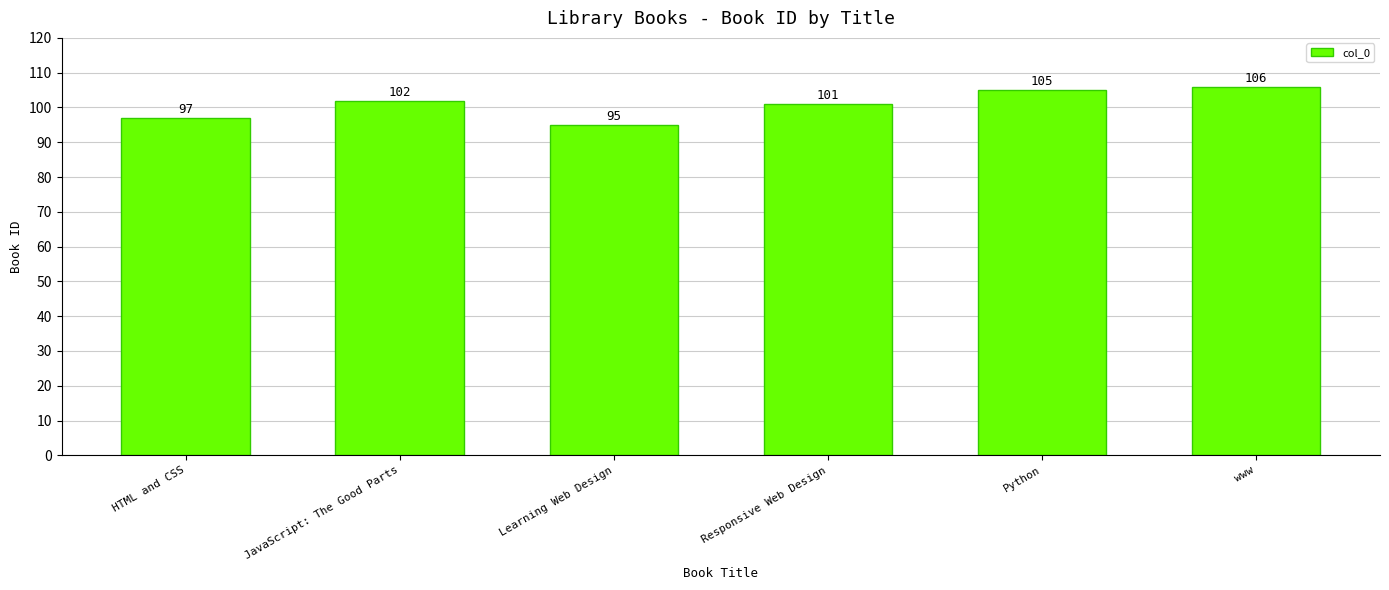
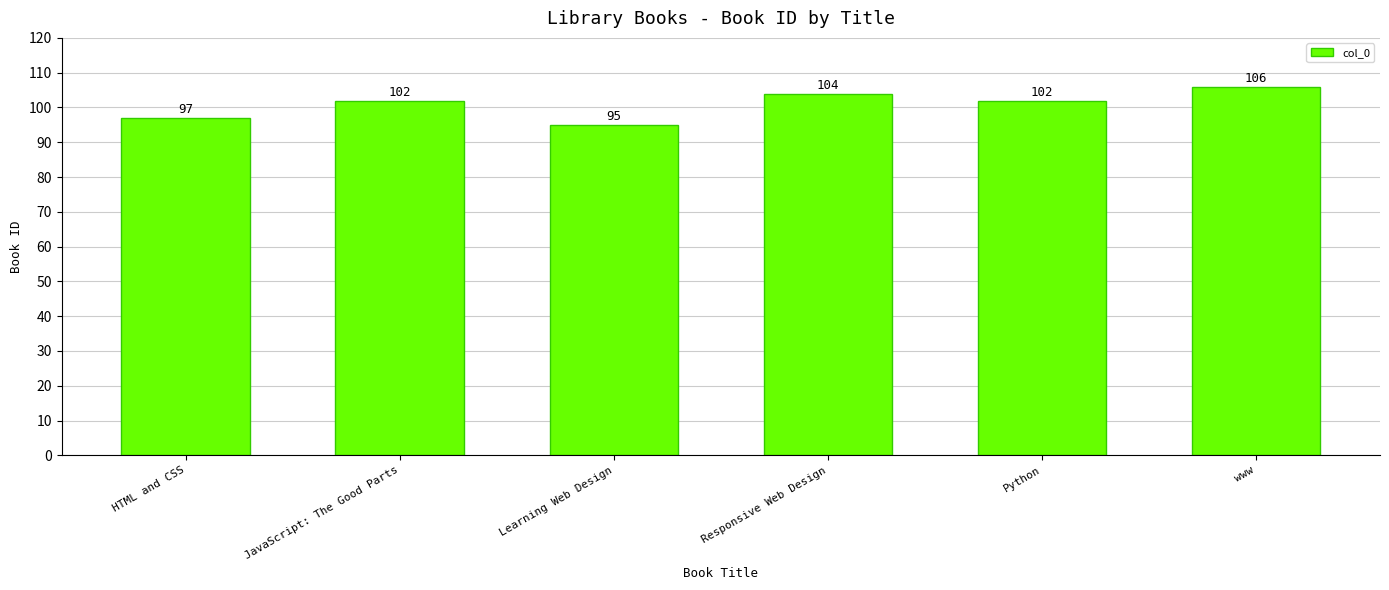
  {
    "HTML and CSS": 97,
    "JavaScript: The Good Parts": 102,
    "Learning Web Design": 95,
-   "Responsive Web Design": 101,
-   "Python": 105,
+   "Responsive Web Design": 104,
+   "Python": 102,
    "www": 106
  }
